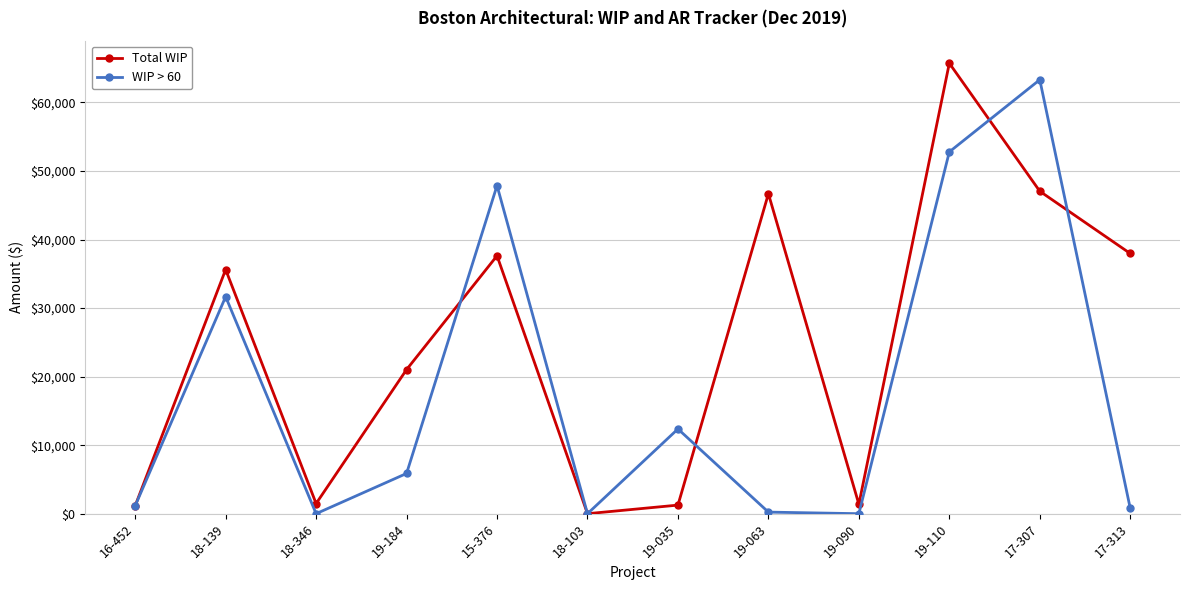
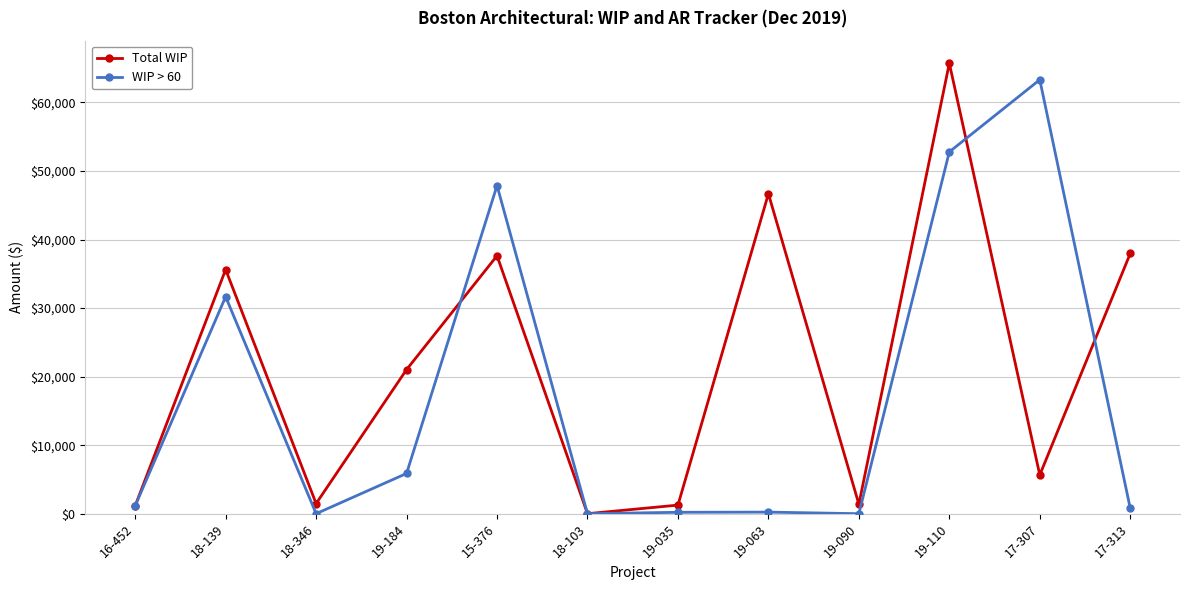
  {
    "Total WIP": {
      "18-139": "$36,000",
      "18-346": "$1,000",
      "19-184": "$21,000",
      "15-376": "$38,000",
      "19-035": "$1,000",
      "19-063": "$47,000",
      "19-090": "$1,000",
      "19-110": "$66,000",
-     "17-307": "$47,000",
+     "17-307": "$6,000",
      "17-313": "$38,000"
    },
    "WIP > 60": {
      "18-139": "$32,000",
      "18-346": "$0",
      "19-184": "$6,000",
      "15-376": "$48,000",
-     "19-035": "$12,000",
+     "19-035": "$0",
      "19-063": "$0",
      "19-090": "$0",
      "19-110": "$53,000",
      "17-307": "$63,000",
      "17-313": "$1,000"
    }
  }
